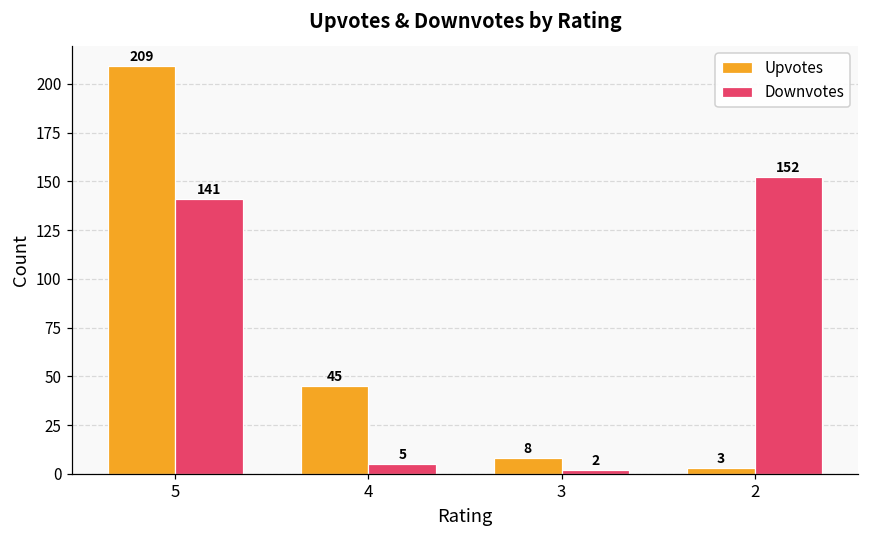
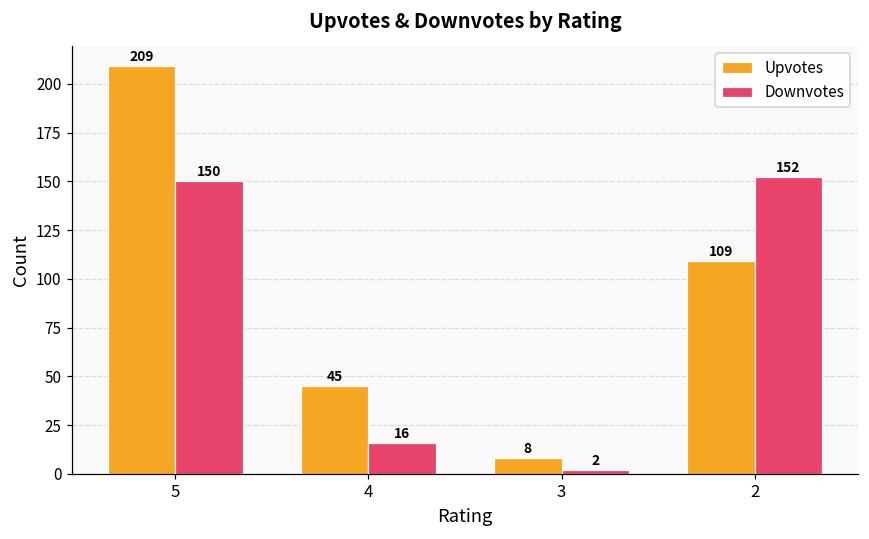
  {
    "Upvotes": {
      "5": 209,
      "4": 45,
      "3": 8,
-     "2": 3
+     "2": 109
    },
    "Downvotes": {
-     "5": 141,
-     "4": 5,
+     "5": 150,
+     "4": 16,
      "3": 2,
      "2": 152
    }
  }
